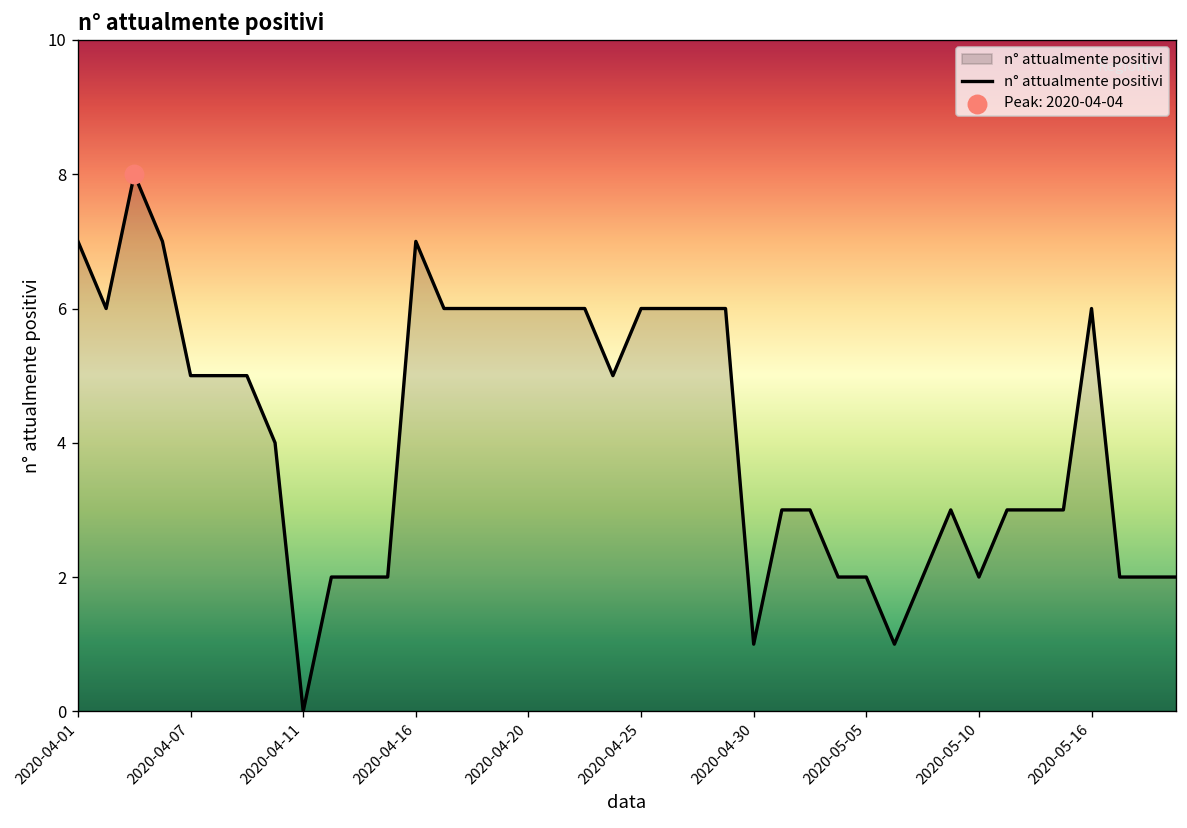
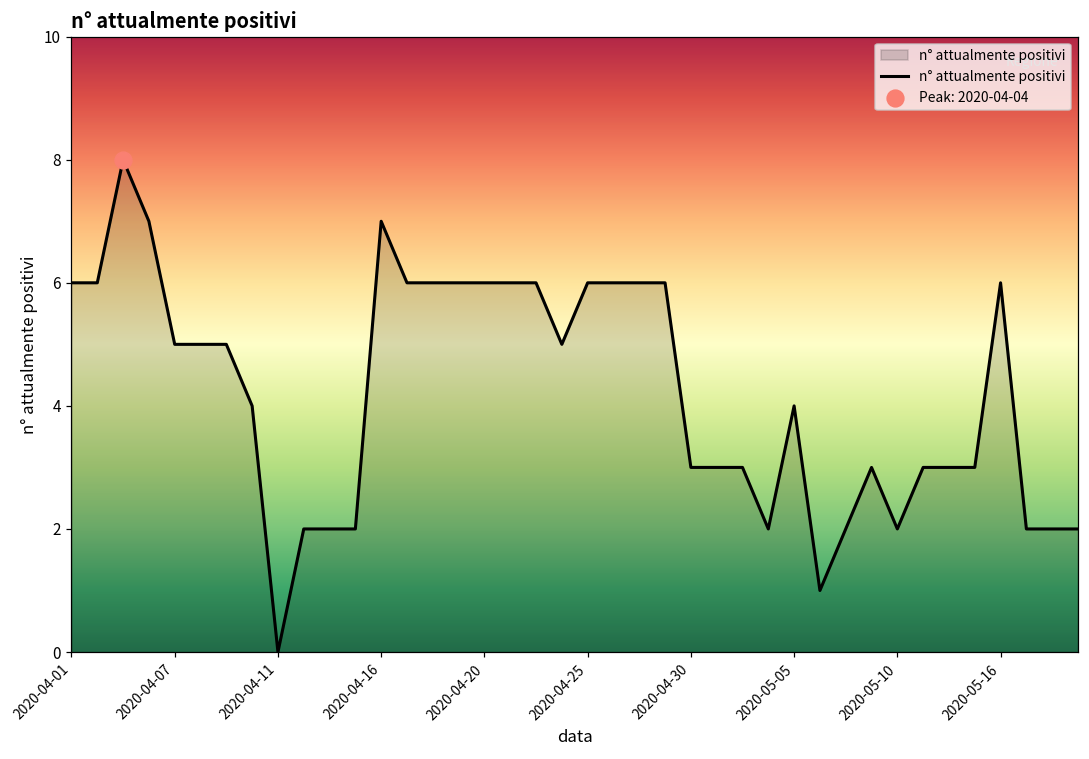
  {
    "n° attualmente positivi": {
-     "2020-04-01": 7,
+     "2020-04-01": 6,
      "2020-04-07": 5,
      "2020-04-11": 0,
      "2020-04-16": 7,
      "2020-04-20": 6,
      "2020-04-25": 6,
-     "2020-04-30": 1,
-     "2020-05-05": 2,
+     "2020-04-30": 3,
+     "2020-05-05": 4,
      "2020-05-10": 2,
      "2020-05-16": 6
    }
  }
